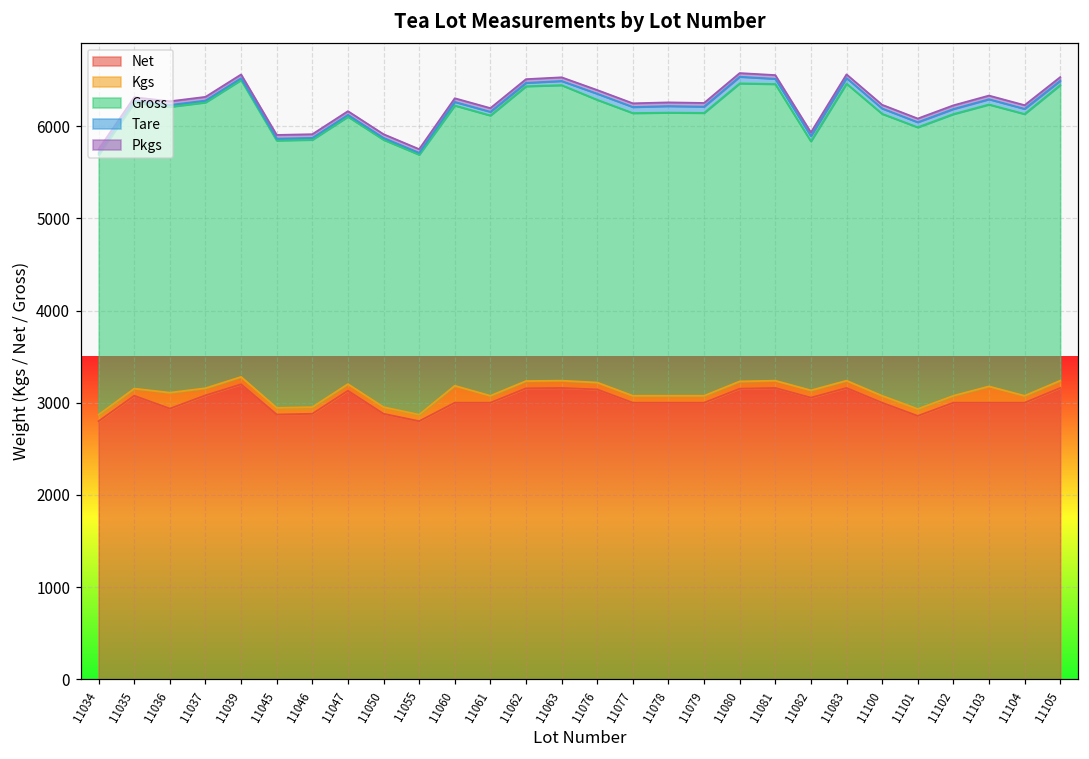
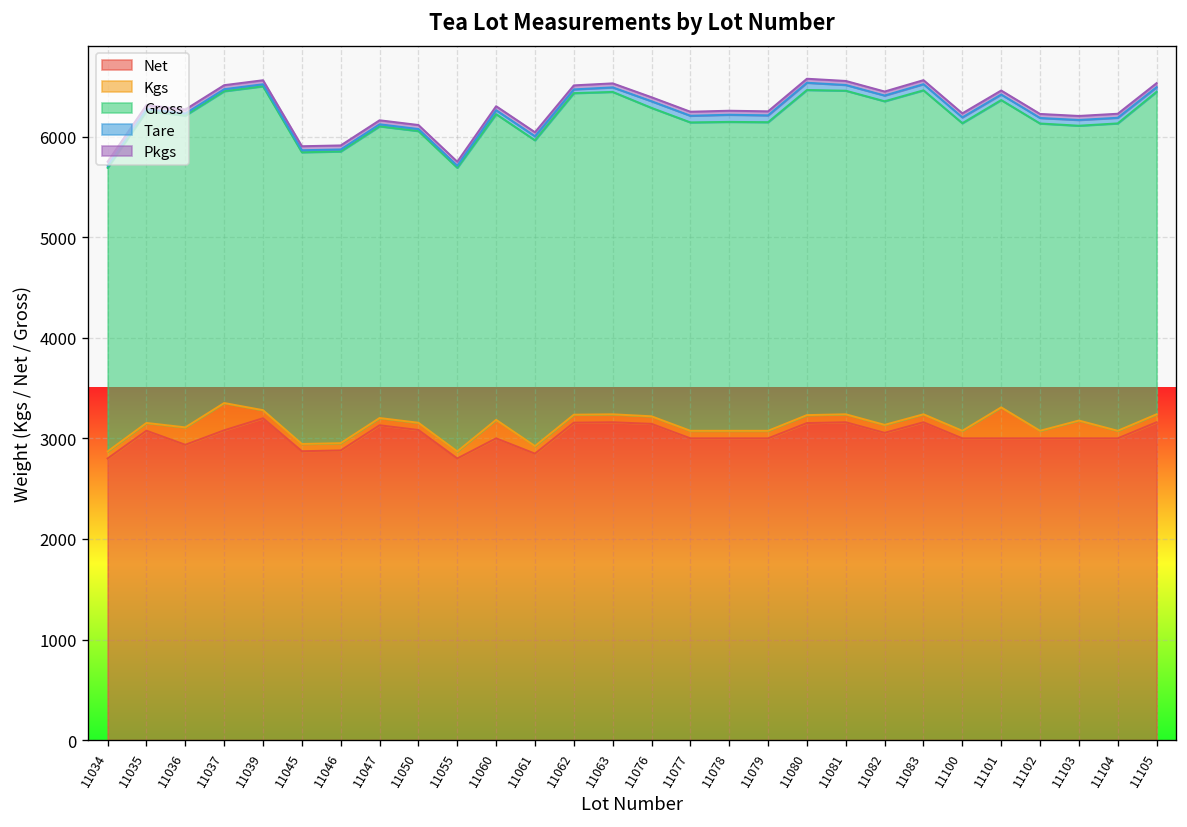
  {
    "Net": {
      "11034": 2800,
      "11035": 3100,
      "11036": 2900,
      "11037": 3100,
      "11039": 3200,
      "11045": 2900,
      "11046": 2900,
      "11047": 3100,
-     "11050": 2900,
+     "11050": 3100,
      "11055": 2800,
      "11060": 3000,
-     "11061": 3000,
+     "11061": 2800,
      "11062": 3200,
      "11063": 3200,
      "11076": 3100,
      "11077": 3000,
      "11078": 3000,
      "11079": 3000,
      "11080": 3200,
      "11081": 3200,
      "11082": 3100,
      "11083": 3200,
      "11100": 3000,
-     "11101": 2900,
+     "11101": 3000,
      "11102": 3000,
      "11103": 3000,
      "11104": 3000,
      "11105": 3200
    },
    "Kgs": {
      "11034": 100,
      "11035": 100,
      "11036": 200,
-     "11037": 100,
+     "11037": 300,
      "11039": 100,
      "11045": 100,
      "11046": 100,
      "11047": 100,
      "11050": 100,
      "11055": 100,
      "11060": 200,
      "11061": 100,
      "11062": 100,
      "11063": 100,
      "11076": 100,
      "11077": 100,
      "11078": 100,
      "11079": 100,
      "11080": 100,
      "11081": 100,
      "11082": 100,
      "11083": 100,
      "11100": 100,
-     "11101": 100,
+     "11101": 300,
      "11102": 100,
      "11103": 200,
      "11104": 100,
      "11105": 100
    },
    "Gross": {
      "11060": 3000,
      "11061": 3000,
      "11062": 3200,
      "11063": 3200,
      "11076": 3100,
      "11077": 3100,
      "11078": 3100,
      "11079": 3100,
      "11080": 3200,
      "11081": 3200,
-     "11082": 2700,
+     "11082": 3200,
      "11083": 3200,
      "11100": 3100,
      "11101": 3100,
      "11102": 3100,
-     "11103": 3100,
+     "11103": 2900,
      "11104": 3100,
      "11105": 3200
    },
    "Tare": {
      "11060": 0,
      "11061": 0,
      "11062": 0,
      "11063": 0,
      "11076": 100,
      "11077": 100,
      "11078": 100,
      "11079": 100,
      "11080": 100,
      "11081": 100,
      "11082": 100,
      "11083": 100,
      "11100": 100,
      "11101": 100,
      "11102": 100,
      "11103": 100,
      "11104": 100,
      "11105": 0
    },
    "Pkgs": {
      "11037": 0,
      "11039": 0,
      "11045": 0,
      "11046": 0,
      "11047": 0,
      "11050": 0,
      "11055": 0,
      "11060": 0,
      "11061": 0,
      "11062": 0,
      "11063": 0,
      "11076": 0,
      "11077": 0,
      "11078": 0,
      "11079": 0,
      "11080": 0,
      "11081": 0,
      "11082": 0,
      "11083": 0,
      "11100": 0,
      "11101": 0,
      "11102": 0,
      "11103": 0,
      "11104": 0,
      "11105": 0
    }
  }
